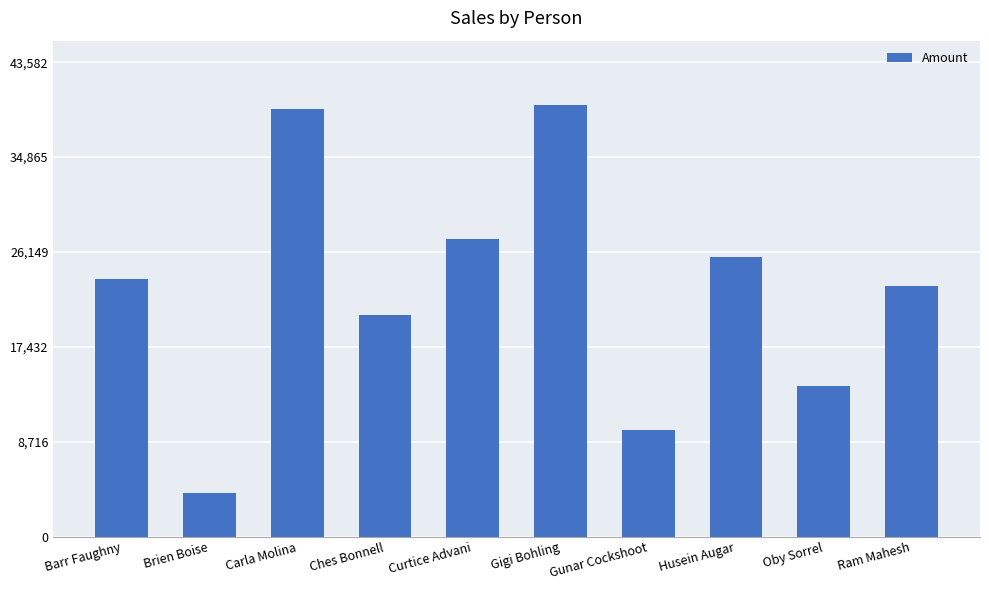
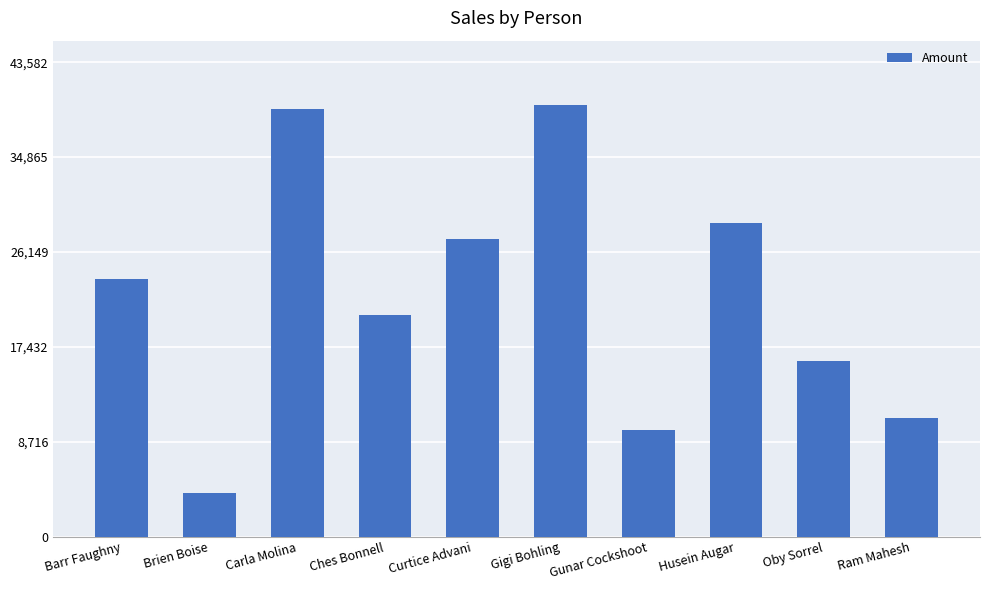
  {
    "Barr Faughny": "23,700",
    "Brien Boise": "4,100",
    "Carla Molina": "39,200",
    "Ches Bonnell": "20,400",
    "Curtice Advani": "27,400",
    "Gigi Bohling": "39,600",
    "Gunar Cockshoot": "9,800",
-   "Husein Augar": "25,700",
-   "Oby Sorrel": "13,800",
-   "Ram Mahesh": "23,000"
+   "Husein Augar": "28,800",
+   "Oby Sorrel": "16,200",
+   "Ram Mahesh": "10,900"
  }
